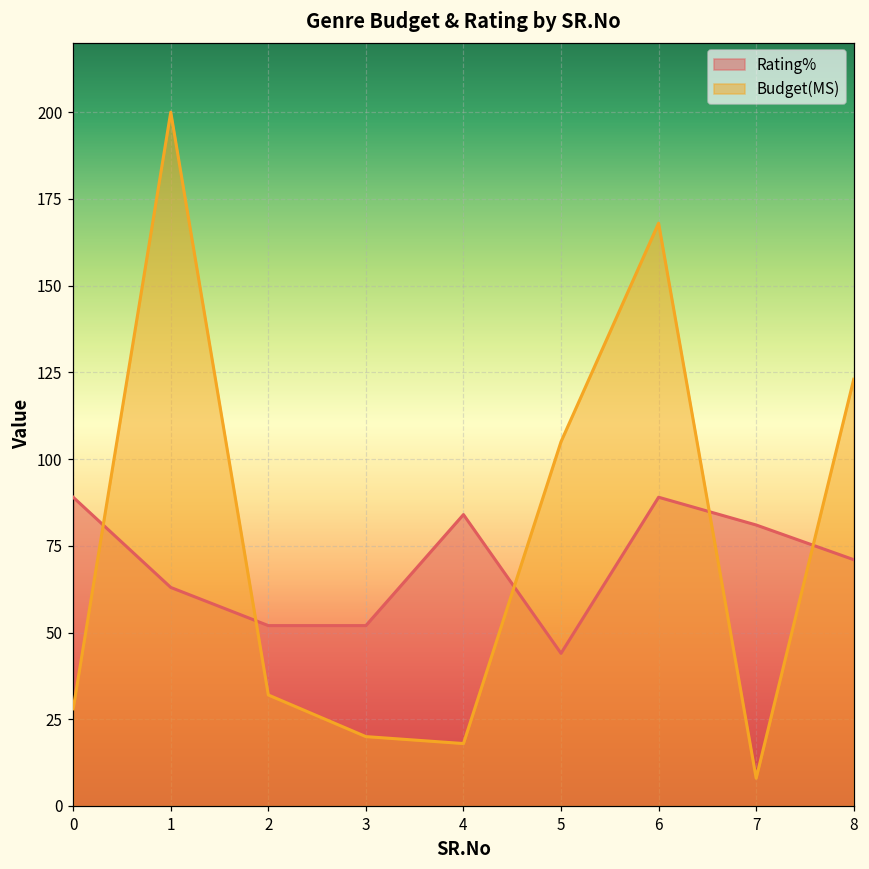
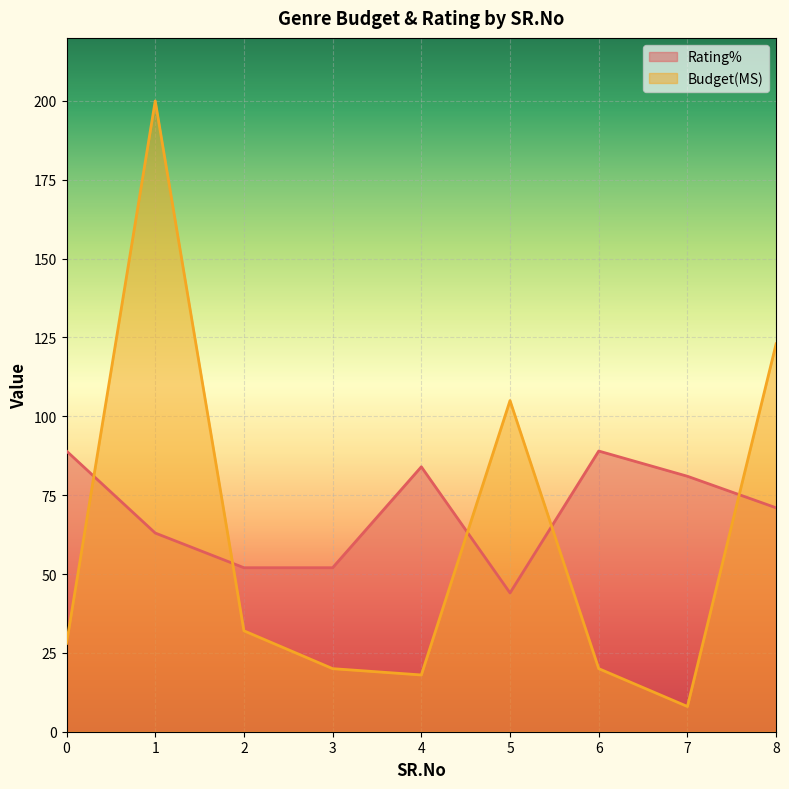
  {
    "Rating%": {
      "0": 89,
      "1": 63,
      "2": 52,
      "3": 52,
      "4": 84,
      "5": 44,
      "6": 89,
      "7": 81,
      "8": 71
    },
    "Budget(MS)": {
      "0": 28,
      "1": 200,
      "2": 32,
      "3": 20,
      "4": 18,
      "5": 105,
-     "6": 168,
+     "6": 20,
      "7": 8,
      "8": 123
    }
  }
